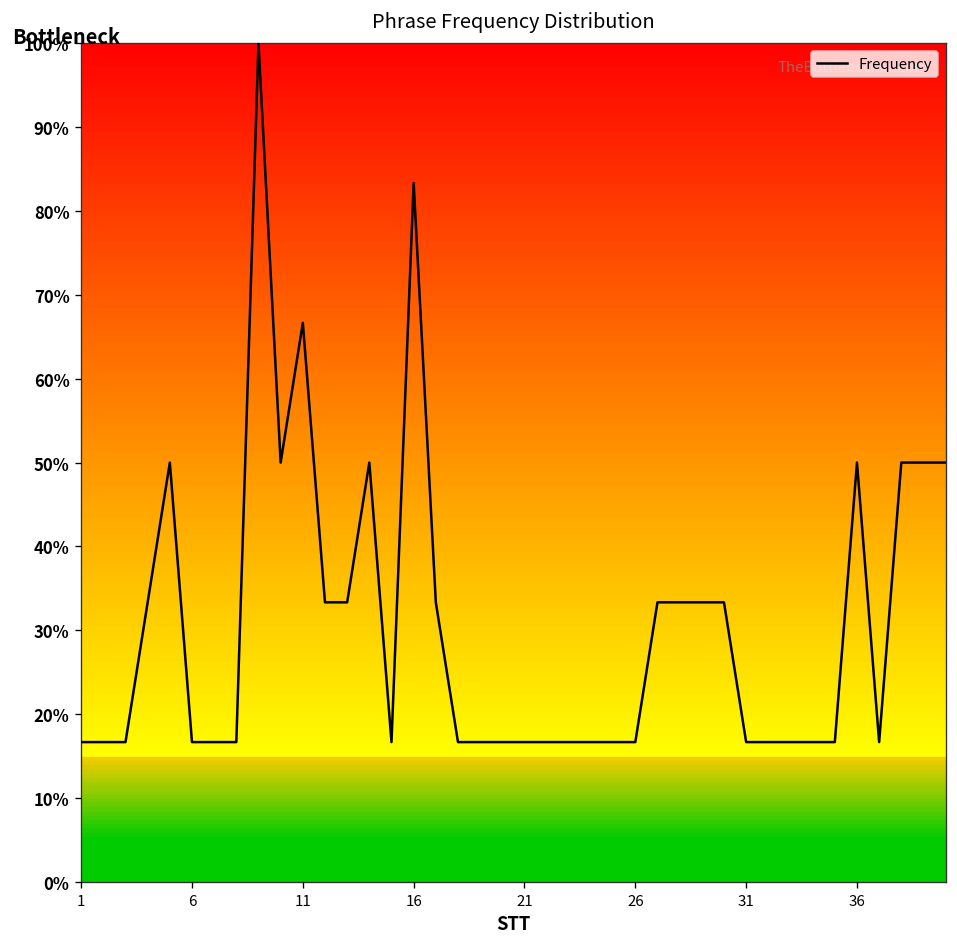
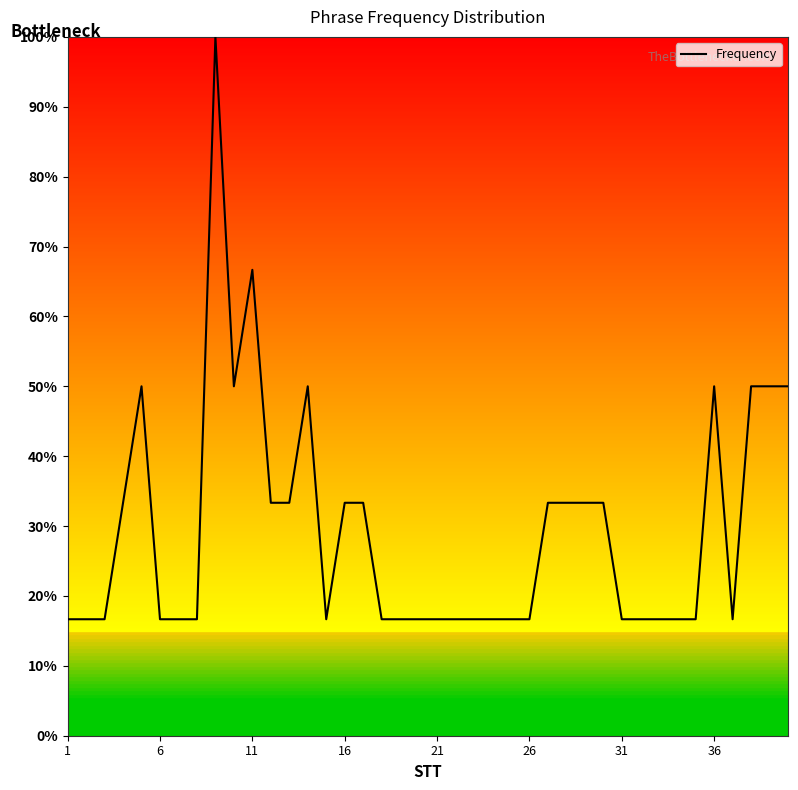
  {
    "1": "17%",
    "6": "17%",
    "11": "67%",
-   "16": "83%",
+   "16": "33%",
    "21": "17%",
    "26": "17%",
    "31": "17%",
    "36": "50%"
  }
